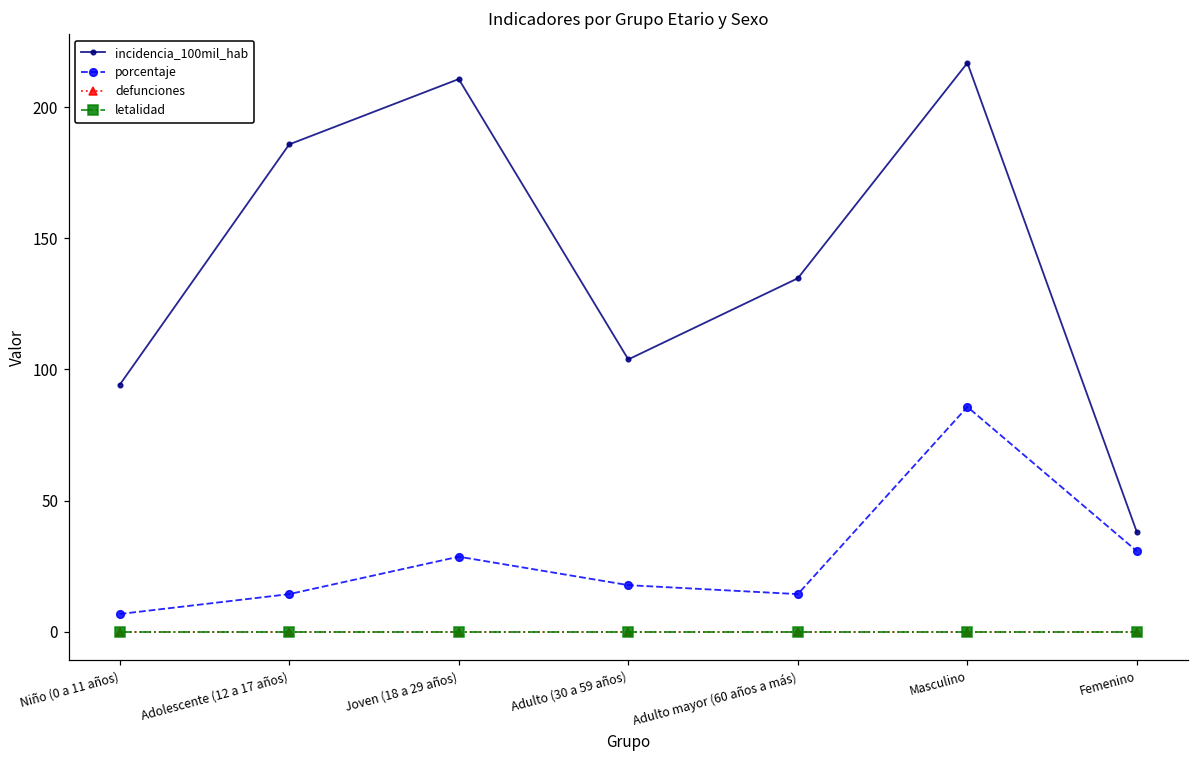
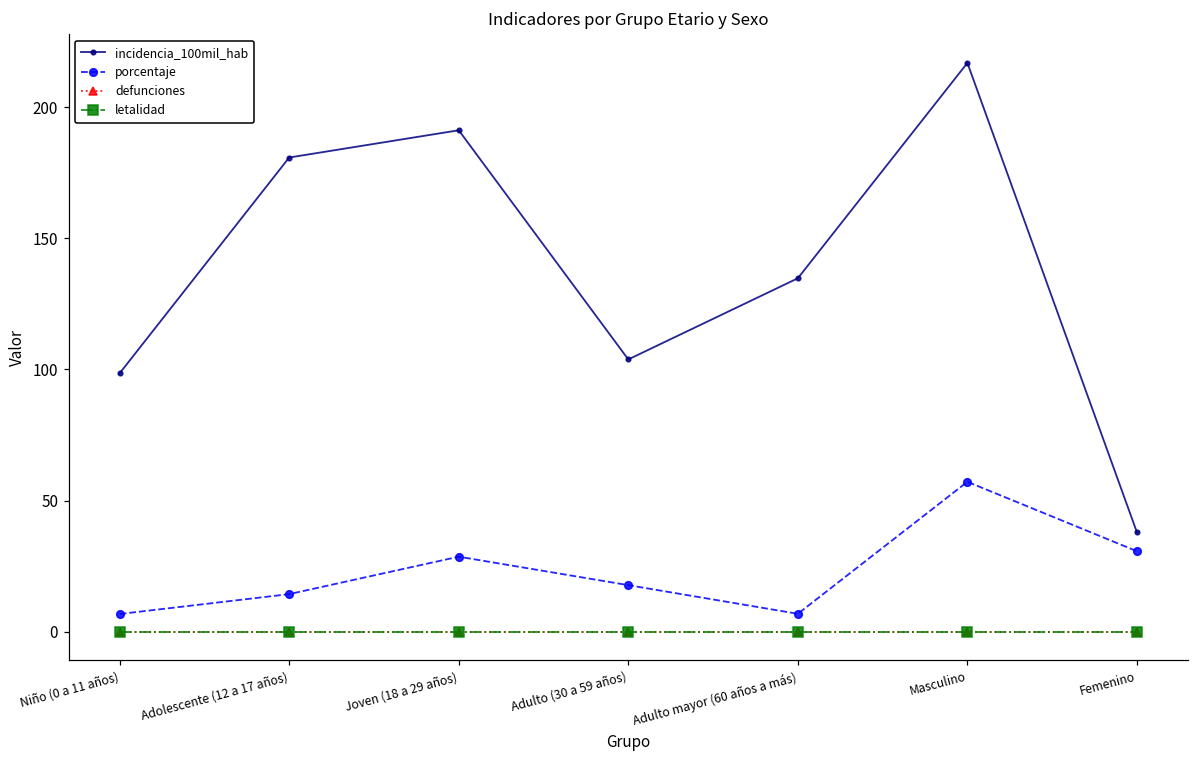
  {
    "incidencia_100mil_hab": {
-     "Niño (0 a 11 años)": 94,
-     "Adolescente (12 a 17 años)": 186,
-     "Joven (18 a 29 años)": 211,
+     "Niño (0 a 11 años)": 99,
+     "Adolescente (12 a 17 años)": 181,
+     "Joven (18 a 29 años)": 191,
      "Adulto (30 a 59 años)": 104,
      "Adulto mayor (60 años a más)": 135,
      "Masculino": 217,
      "Femenino": 38
    },
    "porcentaje": {
      "Niño (0 a 11 años)": 7,
      "Adolescente (12 a 17 años)": 14,
      "Joven (18 a 29 años)": 29,
      "Adulto (30 a 59 años)": 18,
-     "Adulto mayor (60 años a más)": 14,
-     "Masculino": 86,
+     "Adulto mayor (60 años a más)": 7,
+     "Masculino": 57,
      "Femenino": 31
    },
    "letalidad": {
      "Niño (0 a 11 años)": 0,
      "Adolescente (12 a 17 años)": 0,
      "Joven (18 a 29 años)": 0,
      "Adulto (30 a 59 años)": 0,
      "Adulto mayor (60 años a más)": 0,
      "Masculino": 0,
      "Femenino": 0
    }
  }
